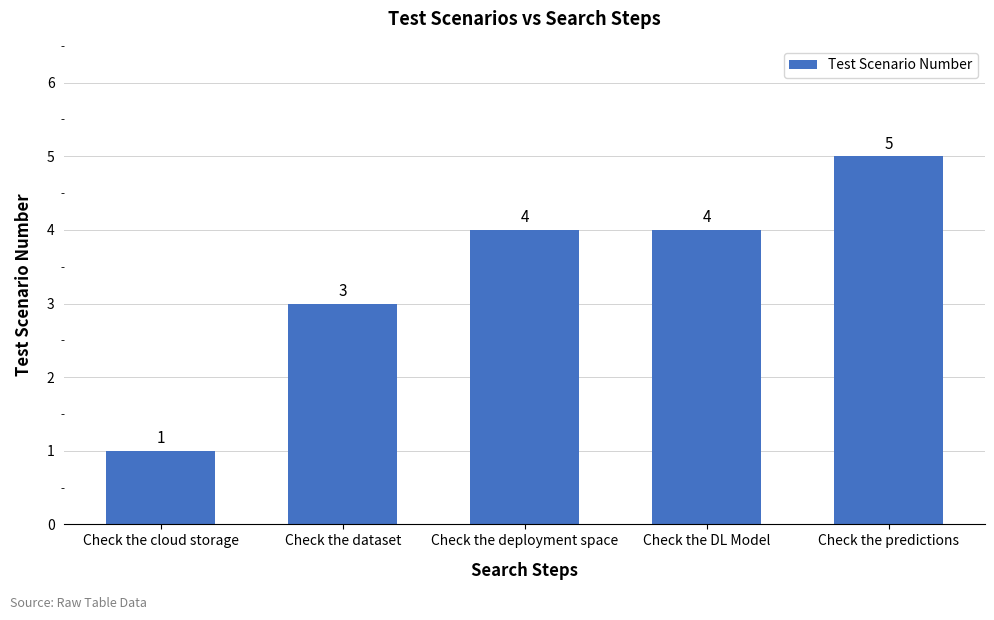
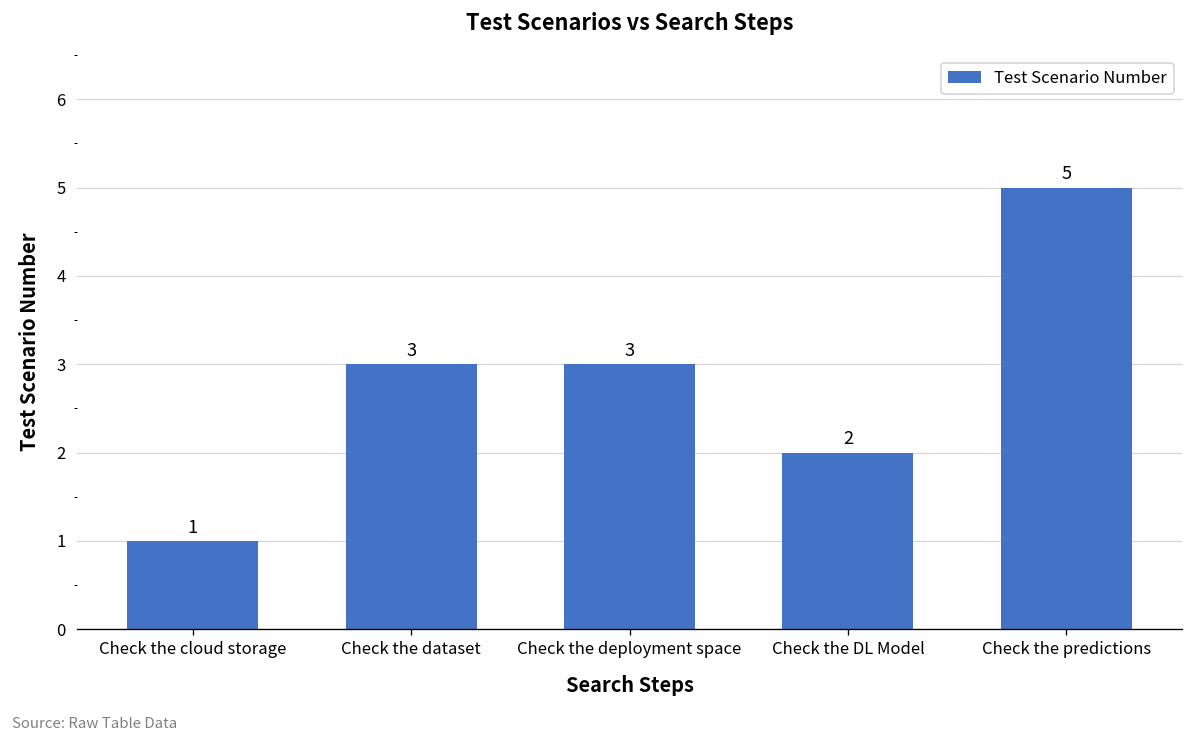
  {
    "Check the cloud storage": 1,
    "Check the dataset": 3,
-   "Check the deployment space": 4,
-   "Check the DL Model": 4,
+   "Check the deployment space": 3,
+   "Check the DL Model": 2,
    "Check the predictions": 5
  }
